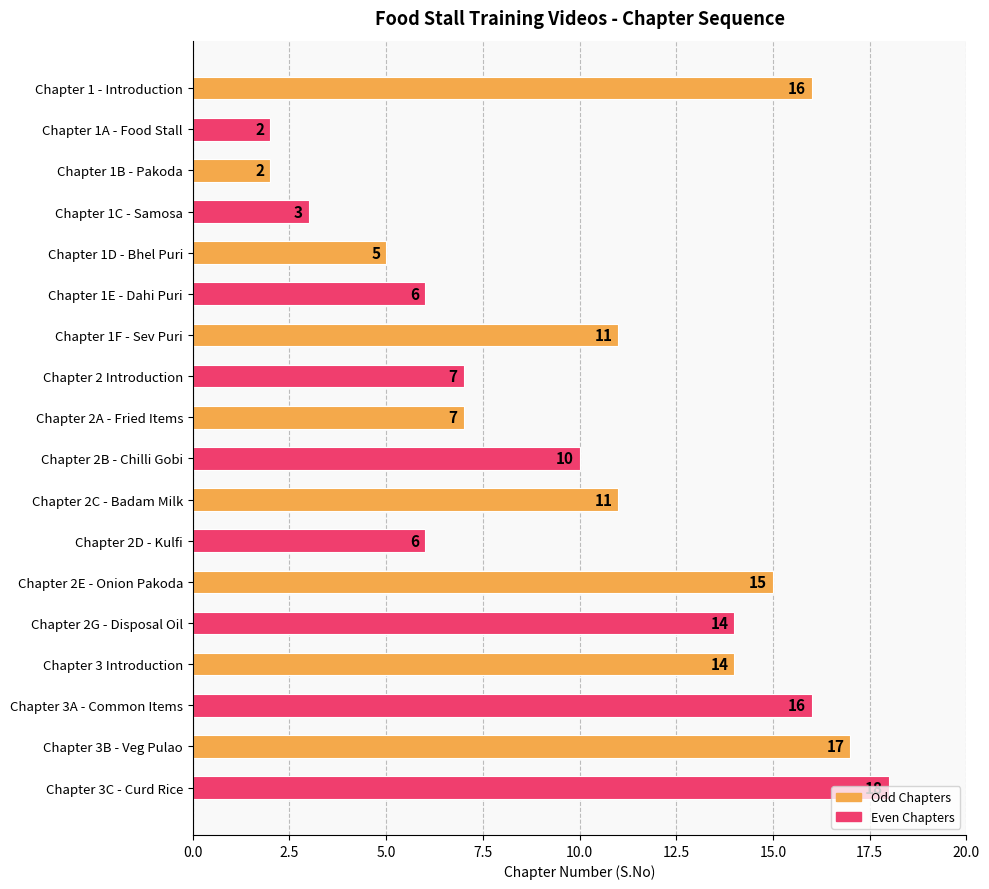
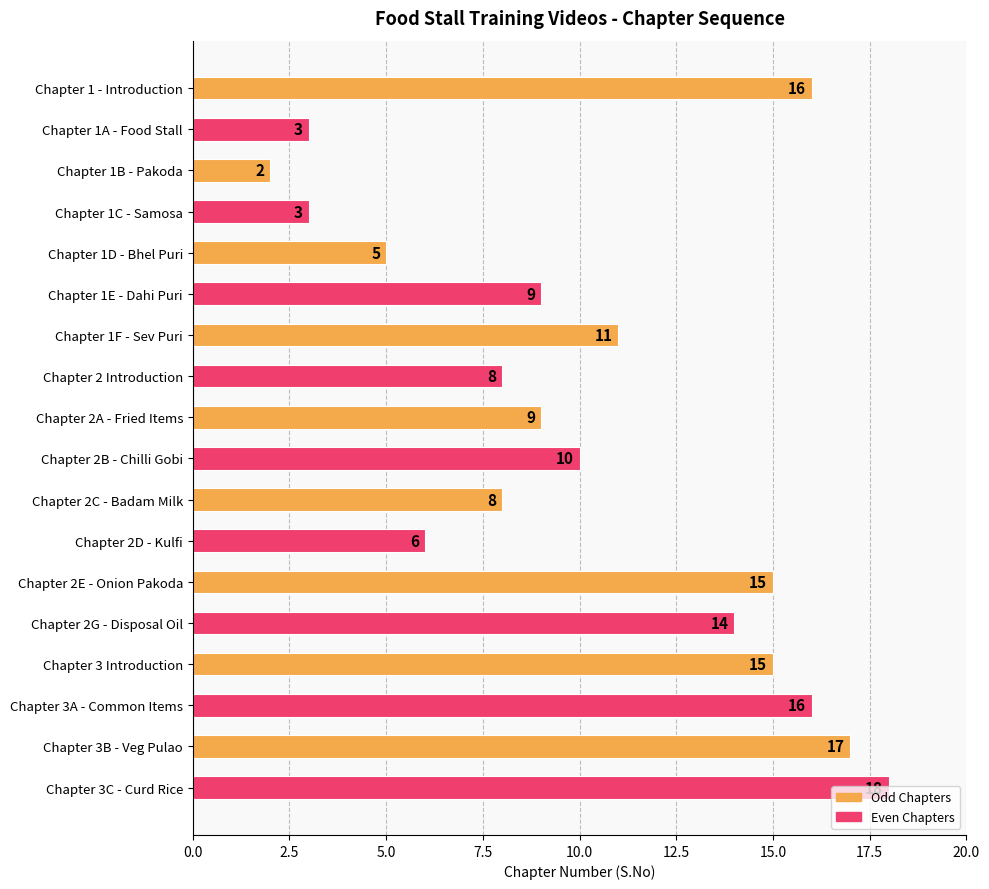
  {
    "Chapter 1 - Introduction": 16,
-   "Chapter 1A - Food Stall": 2,
+   "Chapter 1A - Food Stall": 3,
    "Chapter 1B - Pakoda": 2,
    "Chapter 1C - Samosa": 3,
    "Chapter 1D - Bhel Puri": 5,
-   "Chapter 1E - Dahi Puri": 6,
+   "Chapter 1E - Dahi Puri": 9,
    "Chapter 1F - Sev Puri": 11,
-   "Chapter 2 Introduction": 7,
-   "Chapter 2A - Fried Items": 7,
+   "Chapter 2 Introduction": 8,
+   "Chapter 2A - Fried Items": 9,
    "Chapter 2B - Chilli Gobi": 10,
-   "Chapter 2C - Badam Milk": 11,
+   "Chapter 2C - Badam Milk": 8,
    "Chapter 2D - Kulfi": 6,
    "Chapter 2E - Onion Pakoda": 15,
    "Chapter 2G - Disposal Oil": 14,
-   "Chapter 3 Introduction": 14,
+   "Chapter 3 Introduction": 15,
    "Chapter 3A - Common Items": 16,
    "Chapter 3B - Veg Pulao": 17
  }
